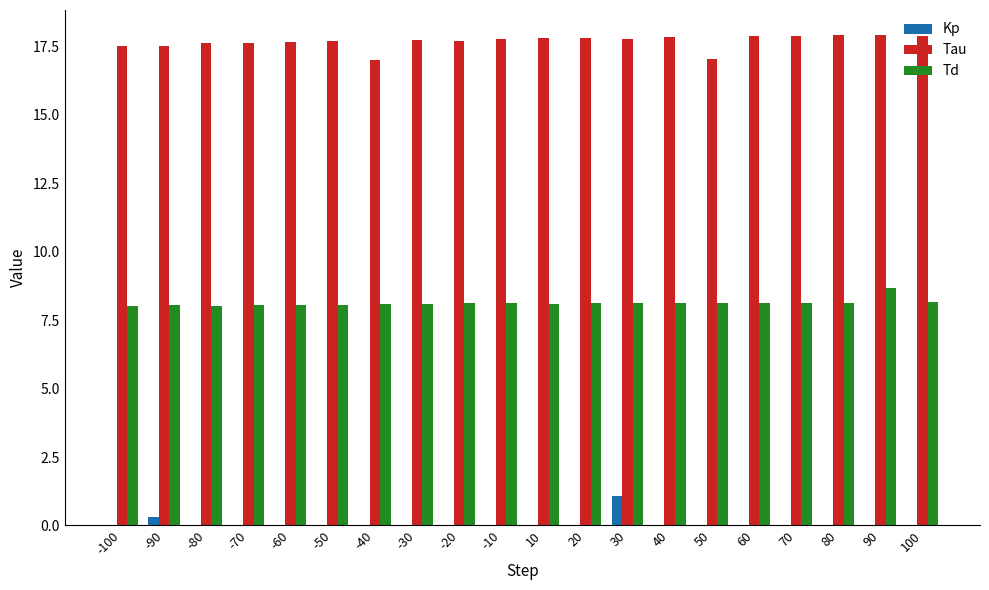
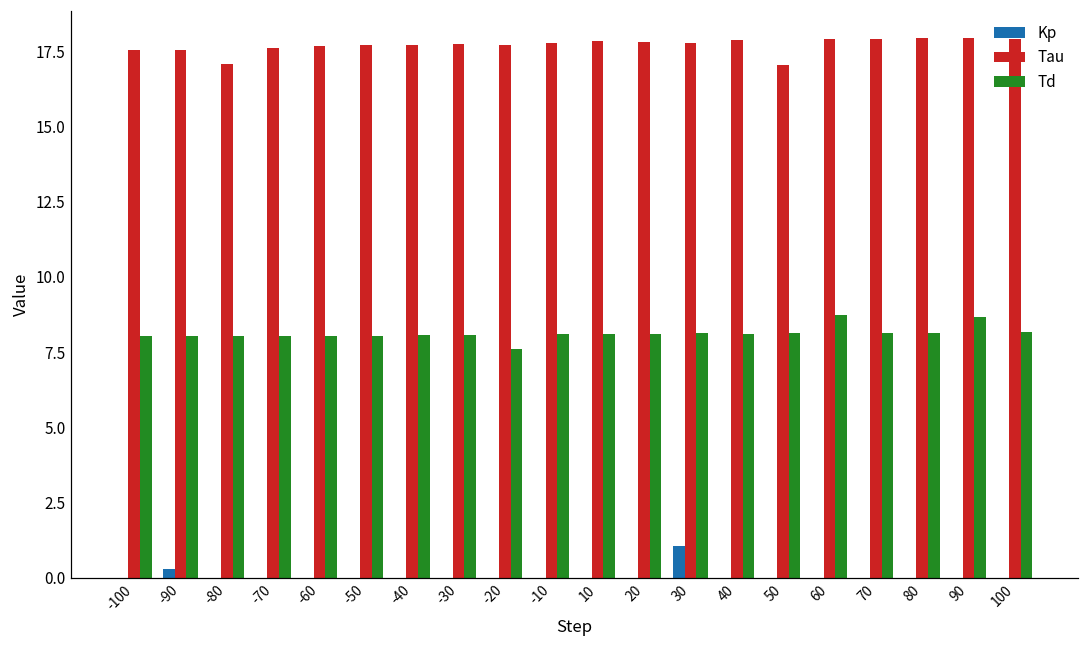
  {
    "Kp": {
      "-90": 0.3,
      "30": 1.1
    },
    "Tau": {
      "-100": 17.5,
      "-90": 17.5,
-     "-80": 17.6,
+     "-80": 17.1,
      "-70": 17.6,
      "-60": 17.7,
      "-50": 17.7,
-     "-40": 17.0,
+     "-40": 17.7,
      "-30": 17.7,
      "-20": 17.7,
      "-10": 17.8,
      "10": 17.8,
      "20": 17.8,
      "30": 17.8,
      "40": 17.9,
      "50": 17.0,
      "60": 17.9,
      "70": 17.9,
      "80": 17.9,
      "90": 17.9,
      "100": 17.9
    },
    "Td": {
      "-100": 8.0,
      "-90": 8.1,
      "-80": 8.0,
      "-70": 8.1,
      "-60": 8.1,
      "-50": 8.1,
      "-40": 8.1,
      "-30": 8.1,
-     "-20": 8.1,
+     "-20": 7.6,
      "-10": 8.1,
      "10": 8.1,
      "20": 8.1,
      "30": 8.1,
      "40": 8.1,
      "50": 8.1,
-     "60": 8.1,
+     "60": 8.7,
      "70": 8.1,
      "80": 8.1,
      "90": 8.7,
      "100": 8.2
    }
  }
